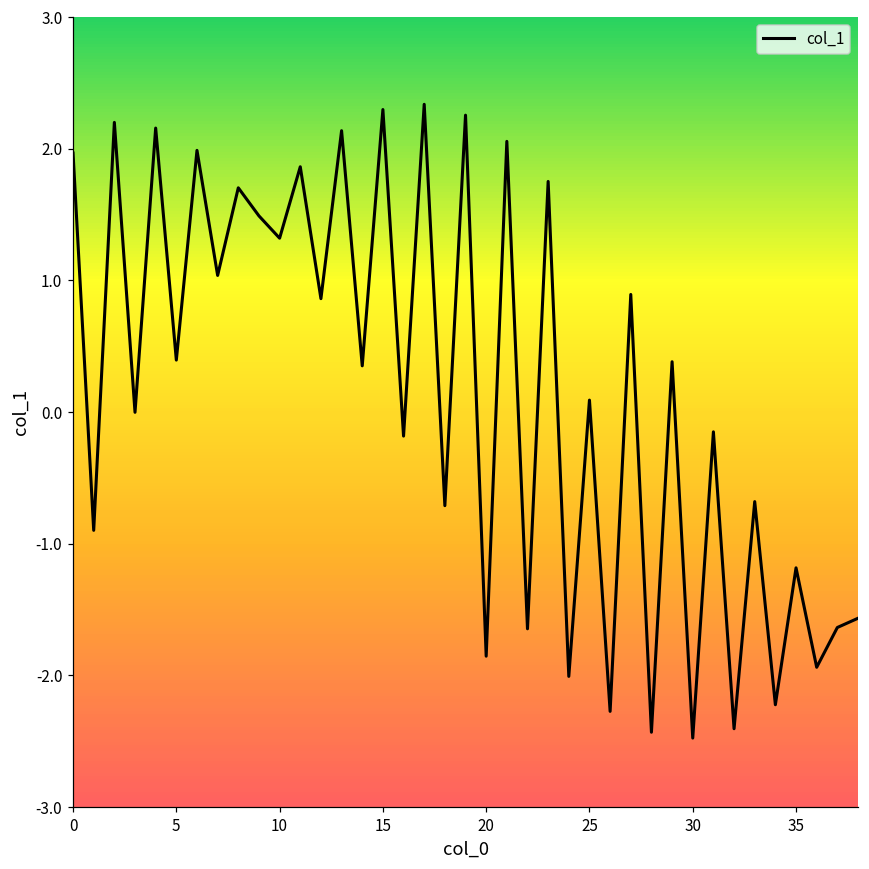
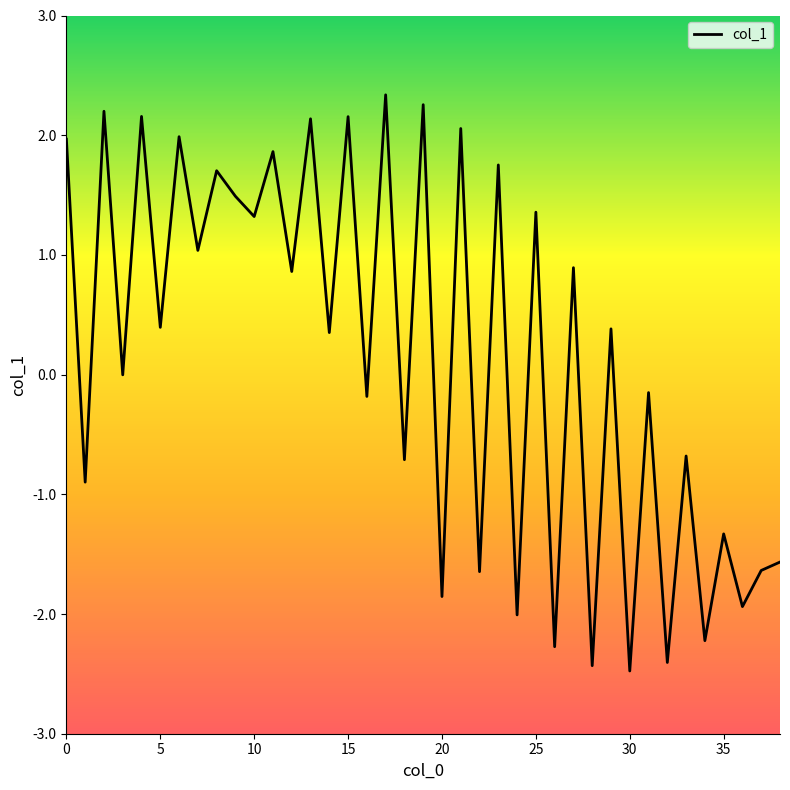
  {
    "0": 1.97,
    "5": 0.39,
    "10": 1.32,
-   "15": 2.30,
+   "15": 2.16,
    "20": -1.85,
-   "25": 0.09,
+   "25": 1.36,
    "30": -2.48,
-   "35": -1.18
+   "35": -1.33
  }
